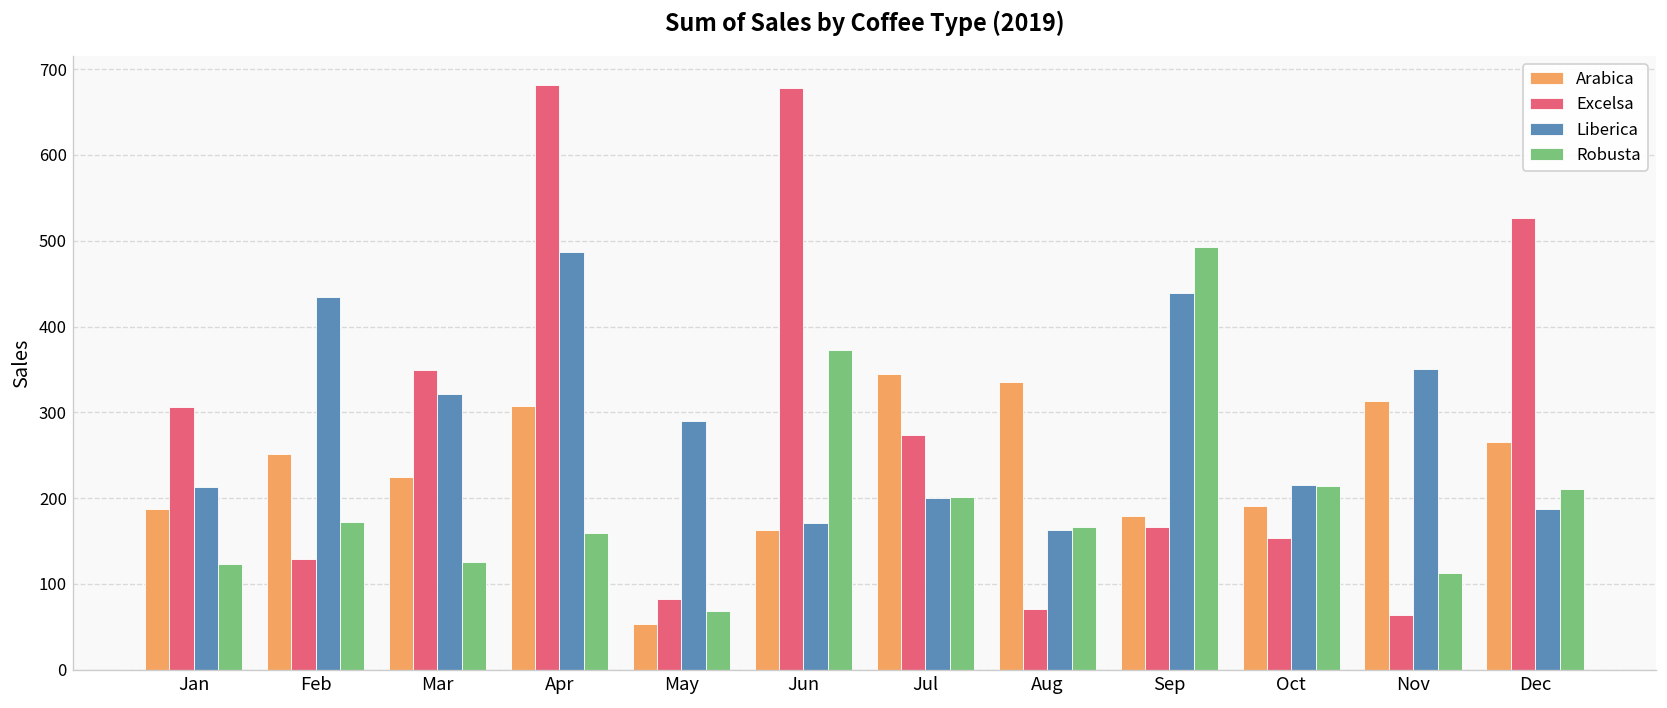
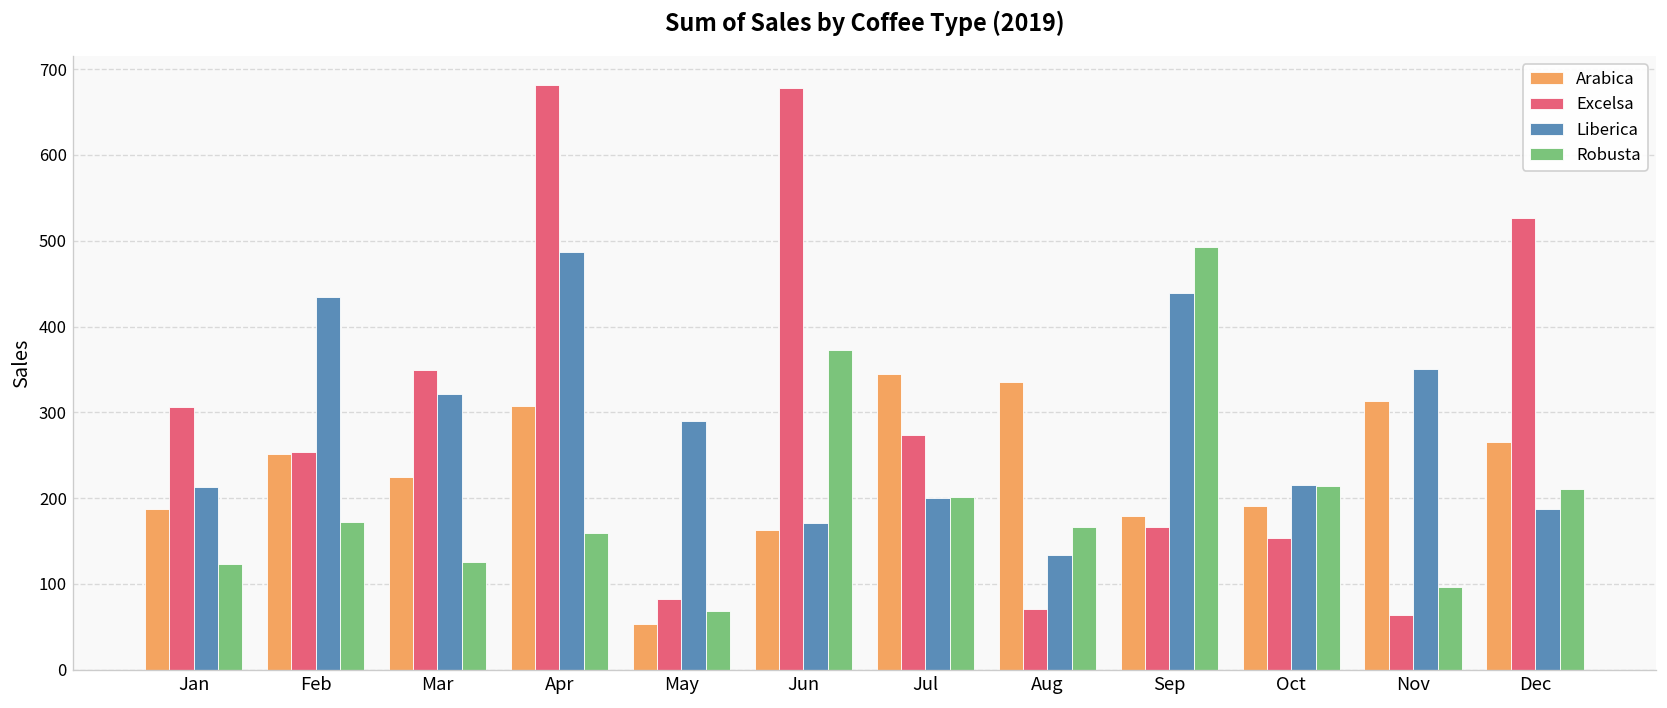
  {
    "Arabica": {
      "Jan": 190,
      "Feb": 250,
      "Mar": 220,
      "Apr": 310,
      "May": 50,
      "Jun": 160,
      "Jul": 350,
      "Aug": 330,
      "Sep": 180,
      "Oct": 190,
      "Nov": 310,
      "Dec": 270
    },
    "Excelsa": {
      "Jan": 310,
-     "Feb": 130,
+     "Feb": 250,
      "Mar": 350,
      "Apr": 680,
      "May": 80,
      "Jun": 680,
      "Jul": 270,
      "Aug": 70,
      "Sep": 170,
      "Oct": 150,
      "Nov": 60,
      "Dec": 530
    },
    "Liberica": {
      "Jan": 210,
      "Feb": 430,
      "Mar": 320,
      "Apr": 490,
      "May": 290,
      "Jun": 170,
      "Jul": 200,
-     "Aug": 160,
+     "Aug": 130,
      "Sep": 440,
      "Oct": 220,
      "Nov": 350,
      "Dec": 190
    },
    "Robusta": {
      "Jan": 120,
      "Feb": 170,
      "Mar": 130,
      "Apr": 160,
      "May": 70,
      "Jun": 370,
      "Jul": 200,
      "Aug": 170,
      "Sep": 490,
      "Oct": 210,
-     "Nov": 110,
+     "Nov": 100,
      "Dec": 210
    }
  }
